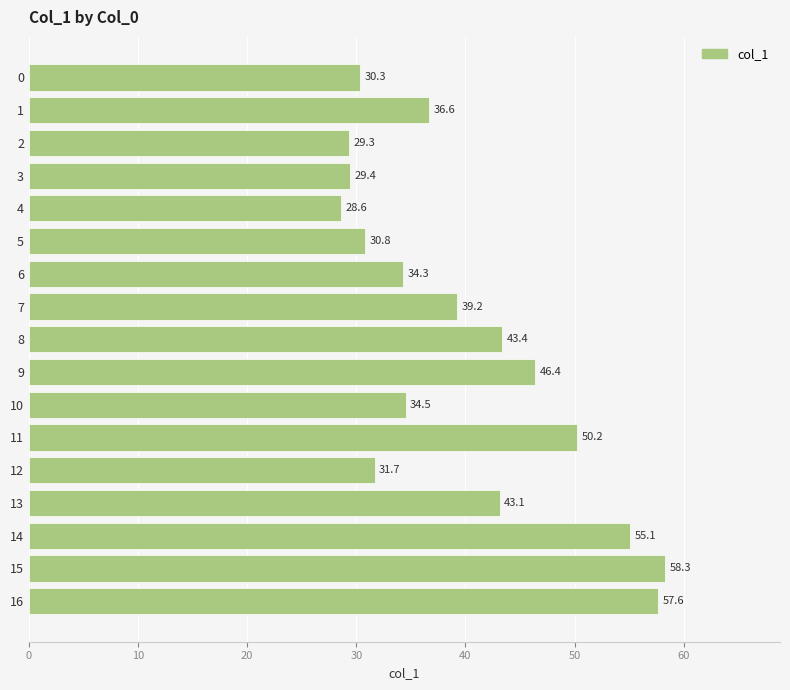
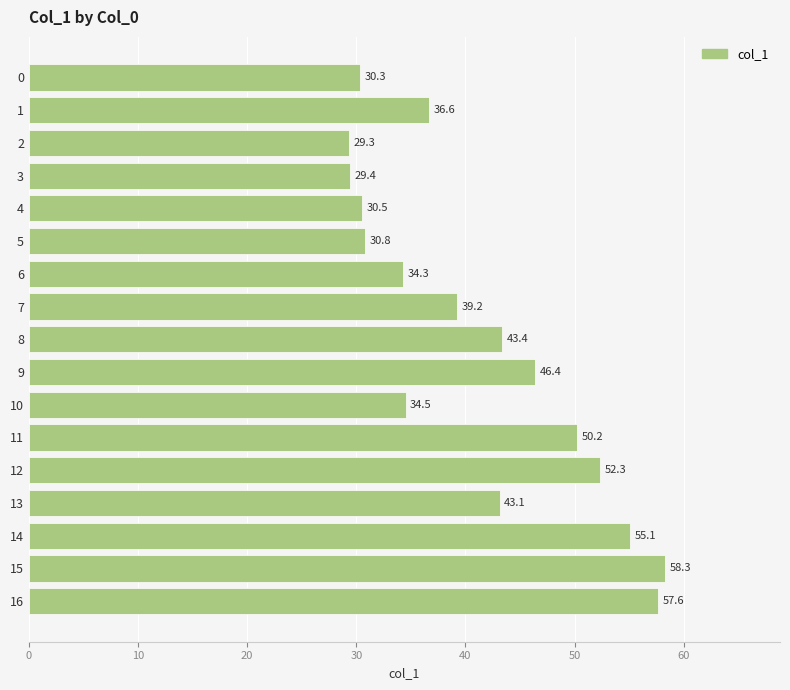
  {
    "0": 30.3,
    "1": 36.6,
    "2": 29.3,
    "3": 29.4,
-   "4": 28.6,
+   "4": 30.5,
    "5": 30.8,
    "6": 34.3,
    "7": 39.2,
    "8": 43.4,
    "9": 46.4,
    "10": 34.5,
    "11": 50.2,
-   "12": 31.7,
+   "12": 52.3,
    "13": 43.1,
    "14": 55.1,
    "15": 58.3,
    "16": 57.6
  }
